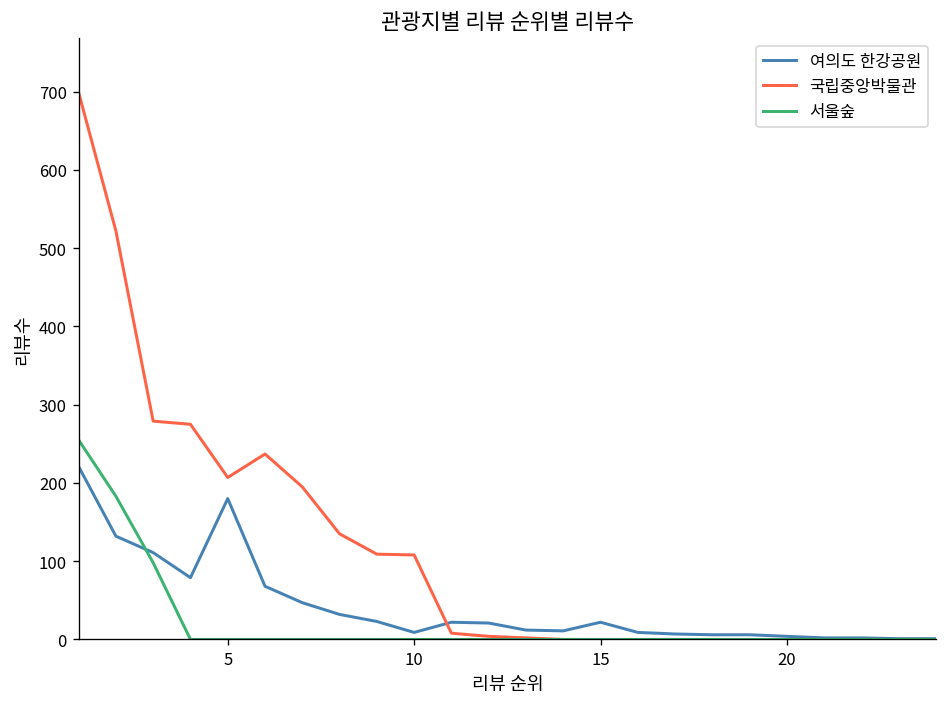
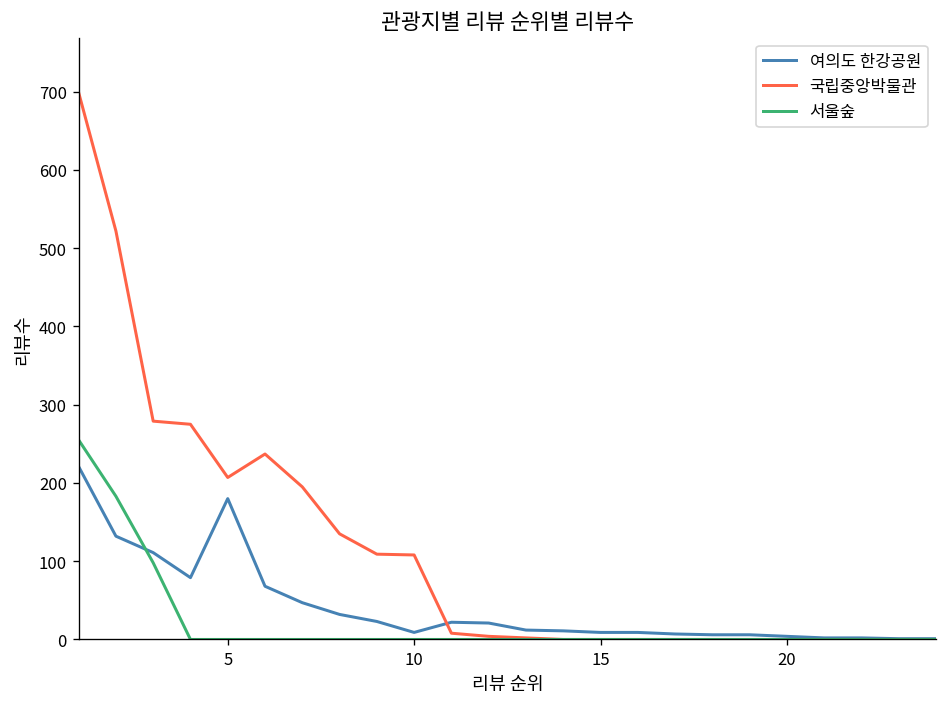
  {
    "여의도 한강공원": {
      "5": 180,
      "10": 10,
-     "15": 20,
+     "15": 10,
      "20": 0
    },
    "국립중앙박물관": {
      "5": 210,
      "10": 110
    },
    "서울숲": {
      "5": 0,
      "10": 0
    }
  }
